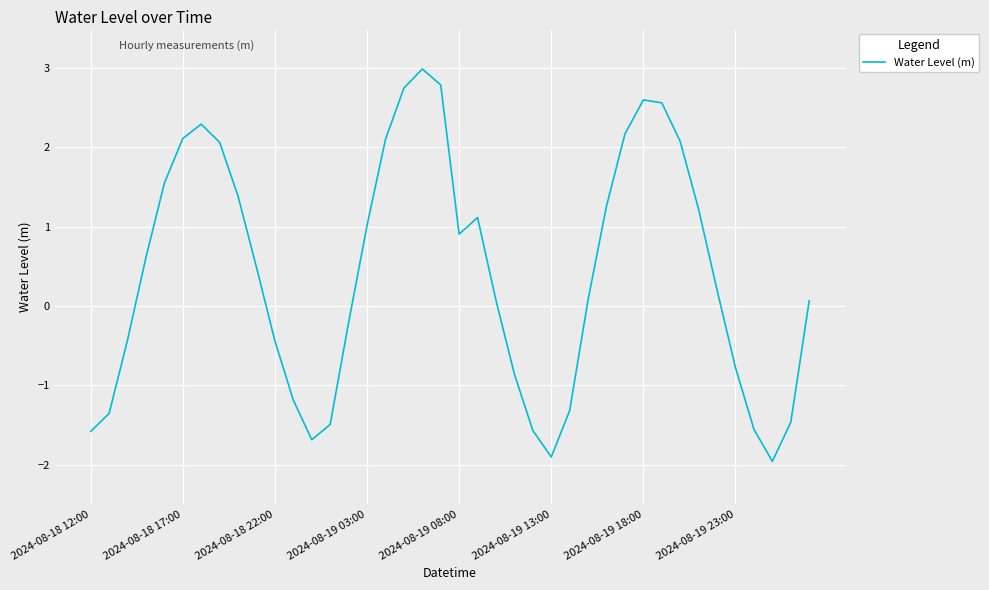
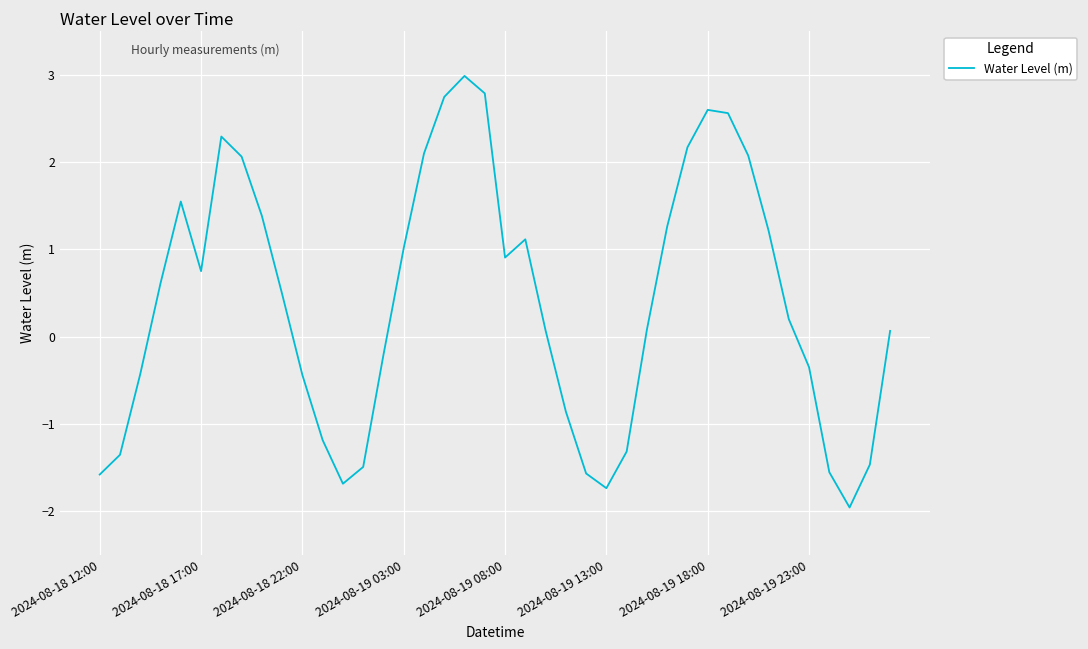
  {
    "2024-08-18 12:00": -1.6,
-   "2024-08-18 17:00": 2.1,
+   "2024-08-18 17:00": 0.8,
    "2024-08-18 22:00": -0.4,
    "2024-08-19 03:00": 1.0,
    "2024-08-19 08:00": 0.9,
-   "2024-08-19 13:00": -1.9,
+   "2024-08-19 13:00": -1.7,
    "2024-08-19 18:00": 2.6,
-   "2024-08-19 23:00": -0.8
+   "2024-08-19 23:00": -0.4
  }
